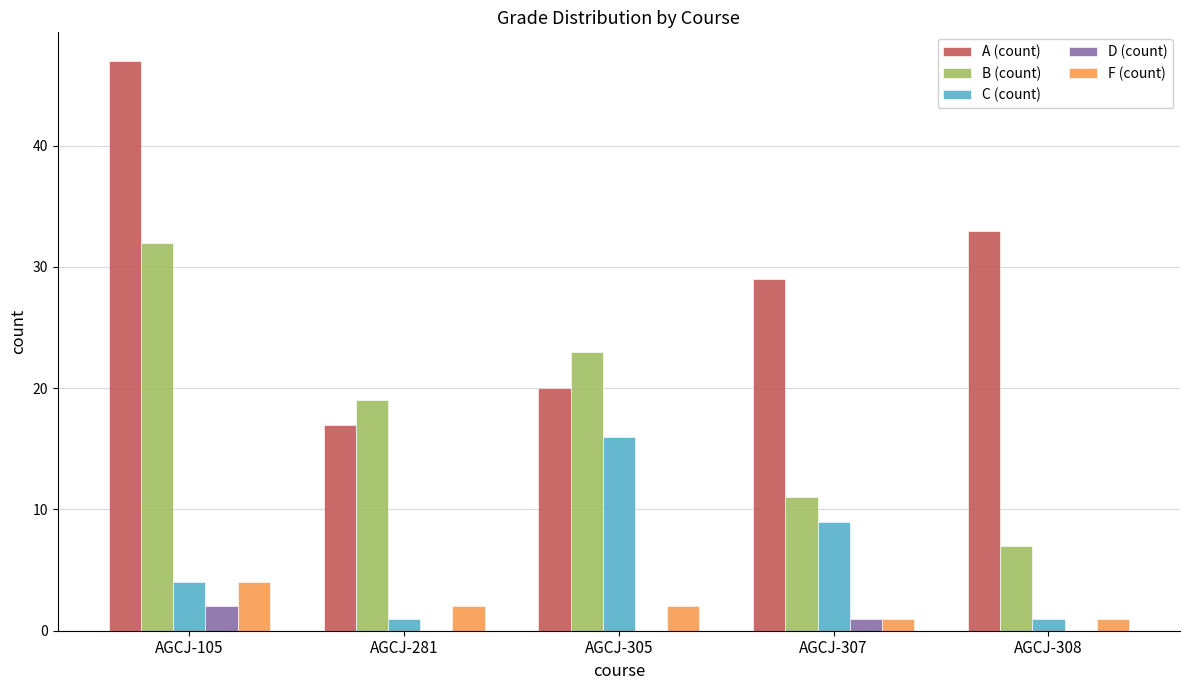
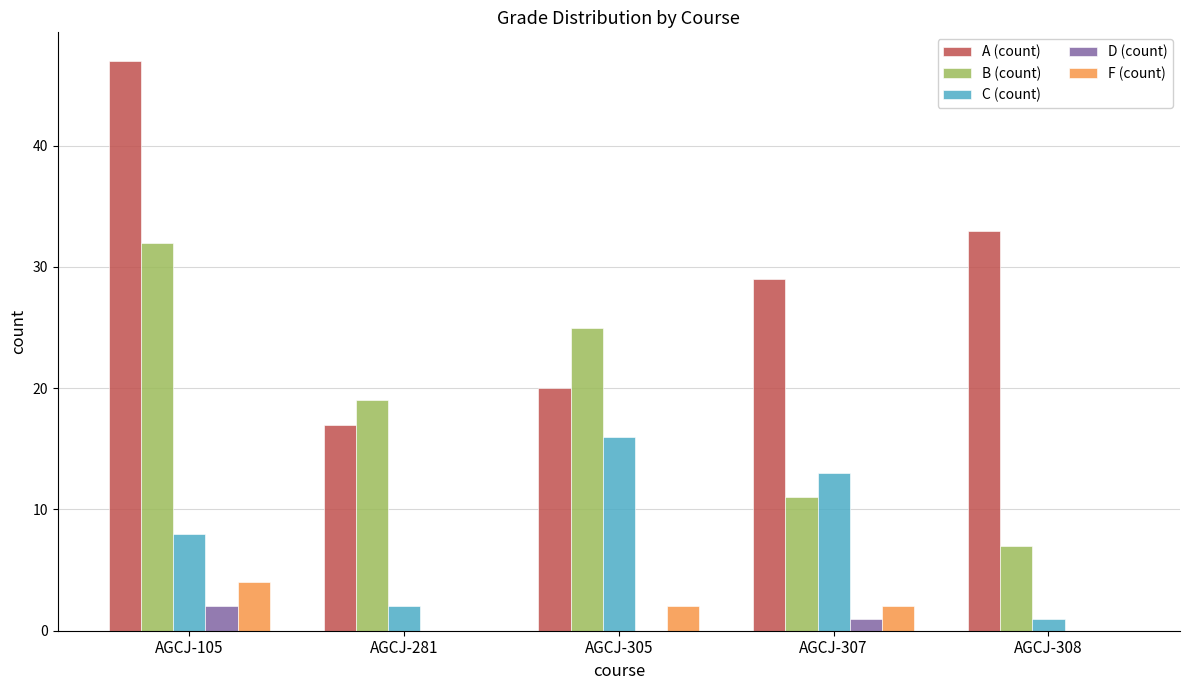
  {
    "A (count)": {
      "AGCJ-105": 47,
      "AGCJ-281": 17,
      "AGCJ-305": 20,
      "AGCJ-307": 29,
      "AGCJ-308": 33
    },
    "B (count)": {
      "AGCJ-105": 32,
      "AGCJ-281": 19,
-     "AGCJ-305": 23,
+     "AGCJ-305": 25,
      "AGCJ-307": 11,
      "AGCJ-308": 7
    },
    "C (count)": {
-     "AGCJ-105": 4,
-     "AGCJ-281": 1,
+     "AGCJ-105": 8,
+     "AGCJ-281": 2,
      "AGCJ-305": 16,
-     "AGCJ-307": 9,
+     "AGCJ-307": 13,
      "AGCJ-308": 1
    },
    "D (count)": {
      "AGCJ-105": 2,
      "AGCJ-281": 0,
      "AGCJ-305": 0,
      "AGCJ-307": 1,
      "AGCJ-308": 0
    },
    "F (count)": {
      "AGCJ-105": 4,
-     "AGCJ-281": 2,
+     "AGCJ-281": 0,
      "AGCJ-305": 2,
-     "AGCJ-307": 1,
-     "AGCJ-308": 1
+     "AGCJ-307": 2,
+     "AGCJ-308": 0
    }
  }
